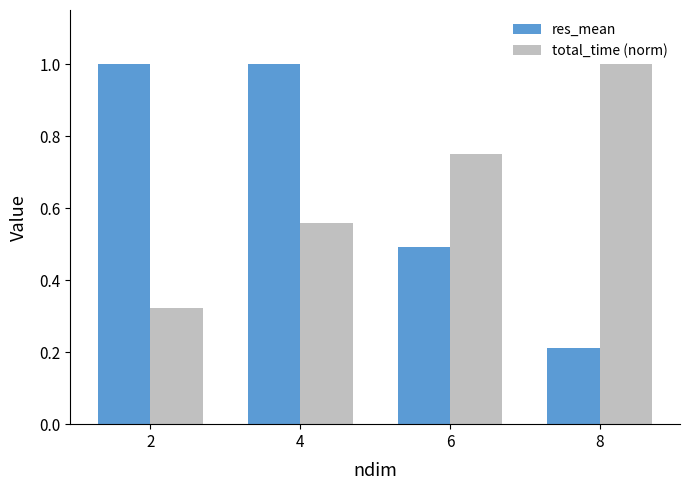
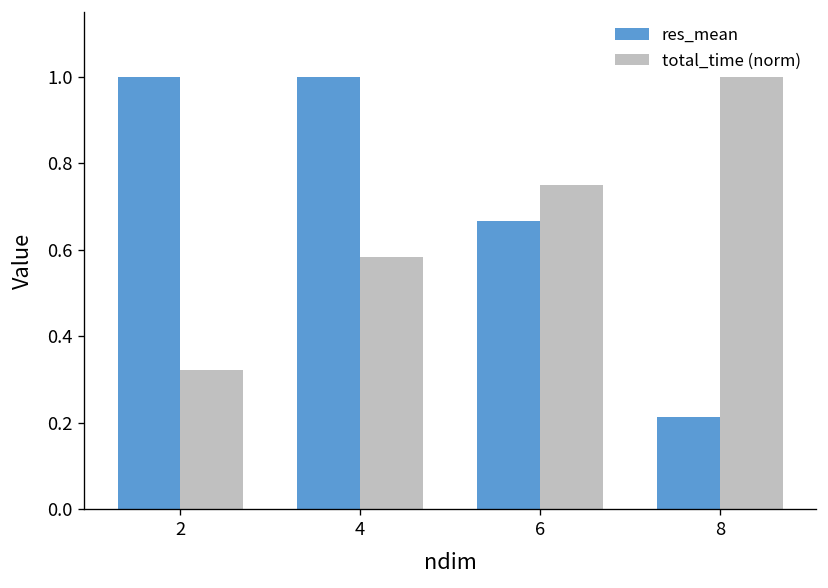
  {
    "res_mean": {
      "2": 1.00,
      "4": 1.00,
-     "6": 0.49,
+     "6": 0.67,
      "8": 0.21
    },
    "total_time (norm)": {
      "2": 0.32,
-     "4": 0.56,
+     "4": 0.58,
      "6": 0.75,
      "8": 1.00
    }
  }
